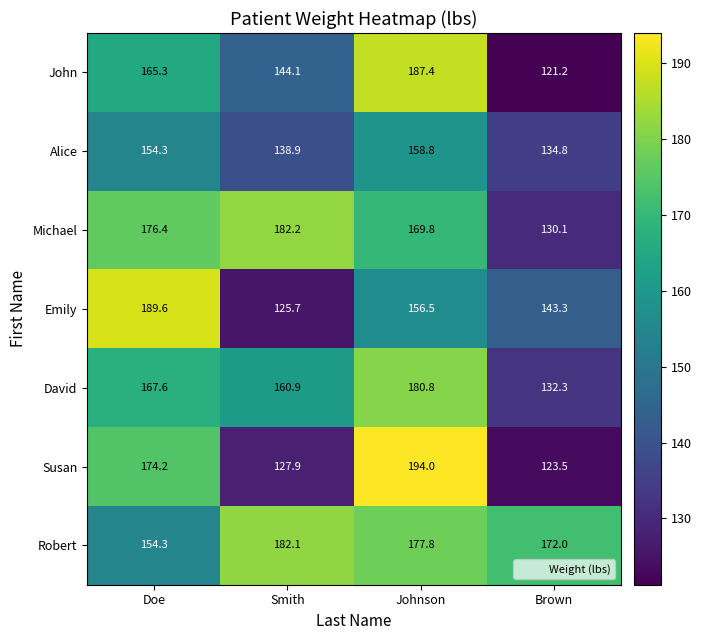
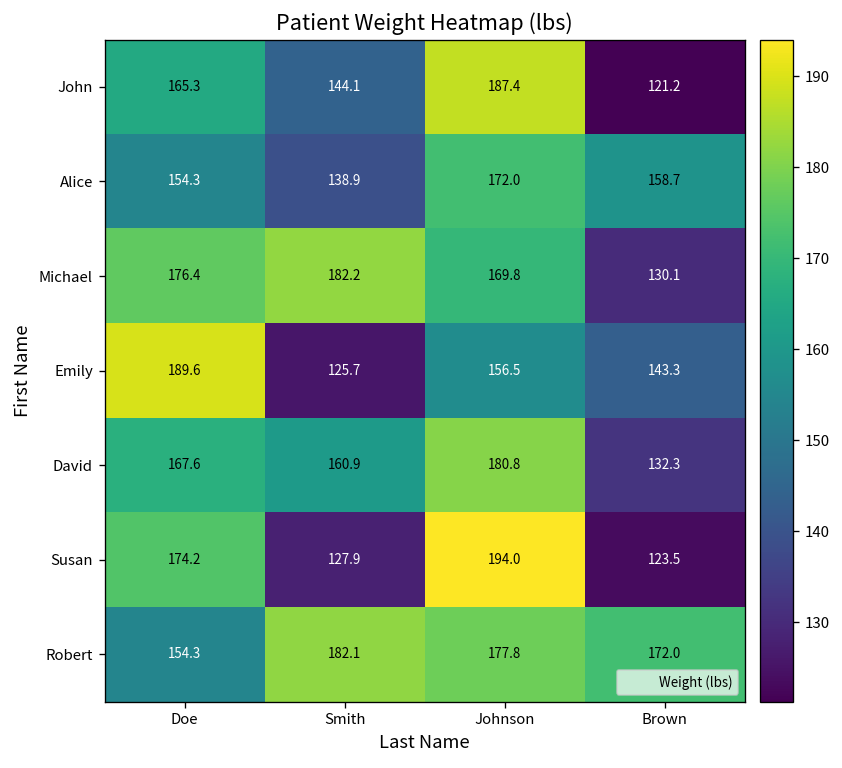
  {
    "John": {
      "Doe": 165.3,
      "Smith": 144.1,
      "Johnson": 187.4,
      "Brown": 121.2
    },
    "Alice": {
      "Doe": 154.3,
      "Smith": 138.9,
-     "Johnson": 158.8,
-     "Brown": 134.8
+     "Johnson": 172.0,
+     "Brown": 158.7
    },
    "Michael": {
      "Doe": 176.4,
      "Smith": 182.2,
      "Johnson": 169.8,
      "Brown": 130.1
    },
    "Emily": {
      "Doe": 189.6,
      "Smith": 125.7,
      "Johnson": 156.5,
      "Brown": 143.3
    },
    "David": {
      "Doe": 167.6,
      "Smith": 160.9,
      "Johnson": 180.8,
      "Brown": 132.3
    },
    "Susan": {
      "Doe": 174.2,
      "Smith": 127.9,
      "Johnson": 194.0,
      "Brown": 123.5
    },
    "Robert": {
      "Doe": 154.3,
      "Smith": 182.1,
      "Johnson": 177.8,
      "Brown": 172.0
    }
  }
